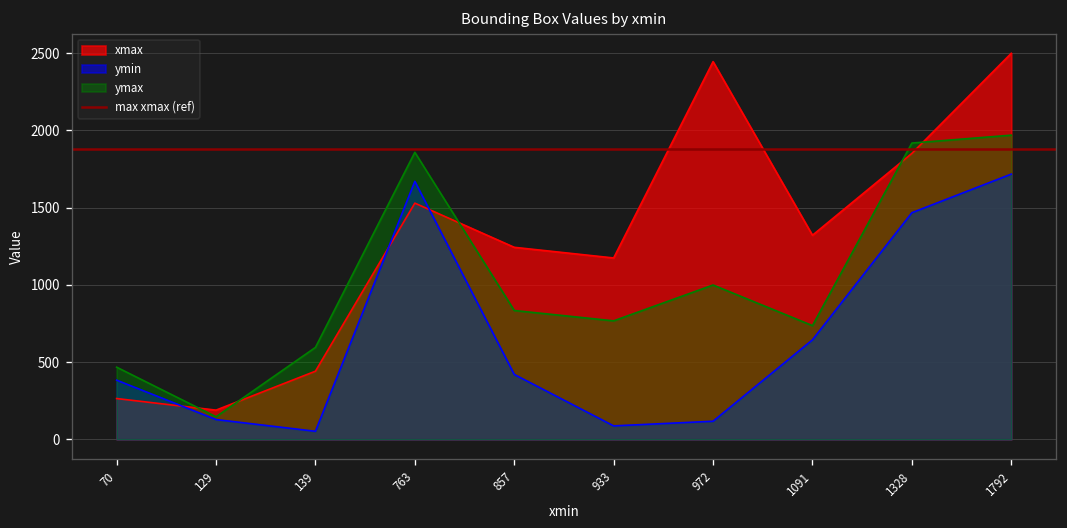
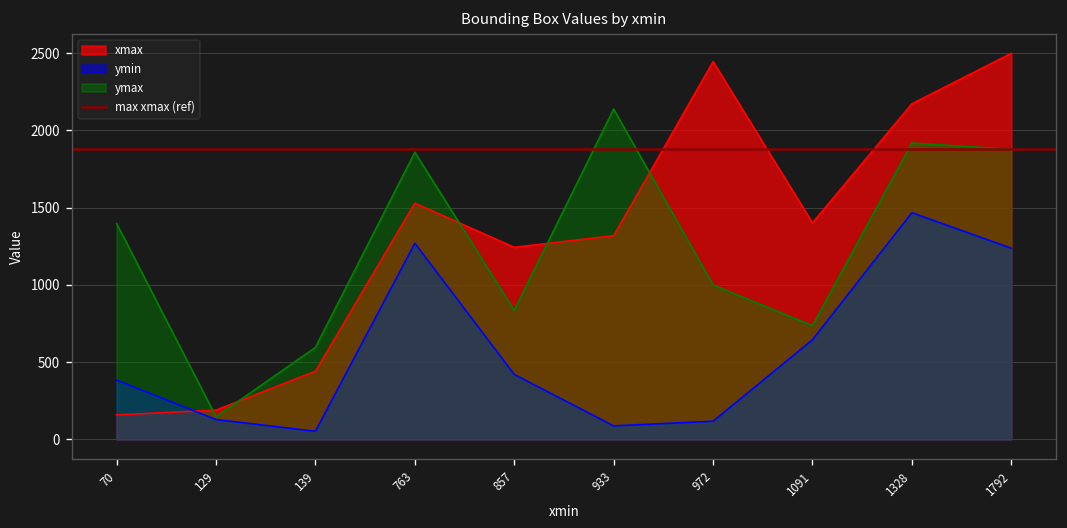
  {
    "xmax": {
-     "70": 260,
+     "70": 160,
      "129": 190,
      "139": 440,
      "763": 1530,
      "857": 1240,
-     "933": 1170,
+     "933": 1320,
      "972": 2450,
-     "1091": 1320,
-     "1328": 1850,
+     "1091": 1400,
+     "1328": 2170,
      "1792": 2500
    },
    "ymin": {
      "70": 380,
      "139": 50,
-     "763": 1670,
+     "763": 1270,
      "857": 420,
      "933": 90,
      "972": 120,
      "1091": 640,
      "1328": 1470,
-     "1792": 1720
+     "1792": 1240
    },
    "ymax": {
-     "70": 470,
+     "70": 1400,
      "139": 600,
      "763": 1860,
      "857": 830,
-     "933": 770,
+     "933": 2140,
      "972": 1000,
      "1091": 740,
      "1328": 1920,
-     "1792": 1970
+     "1792": 1880
    }
  }
